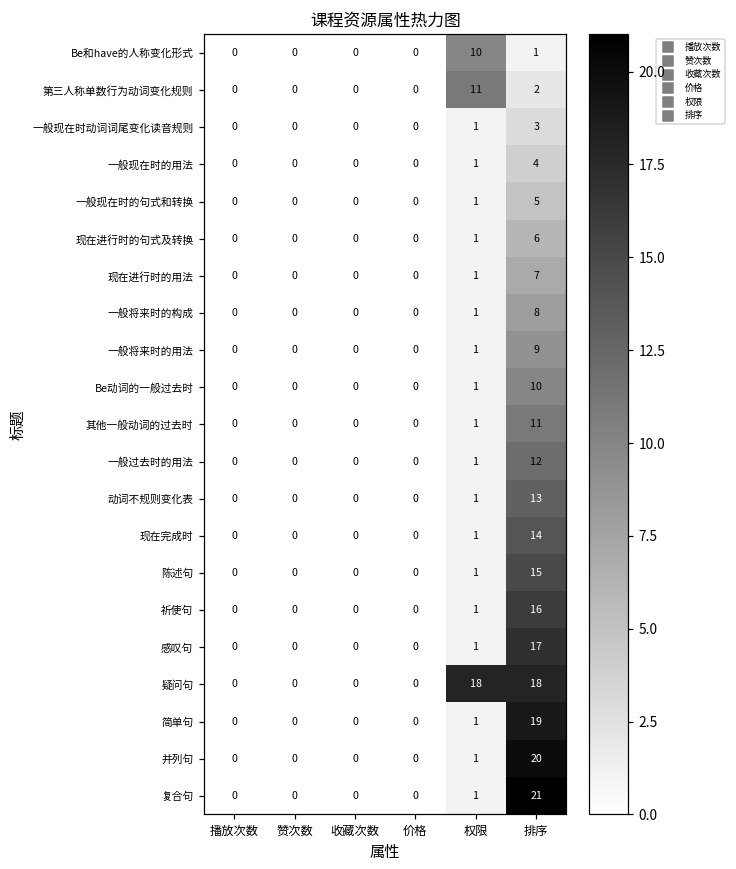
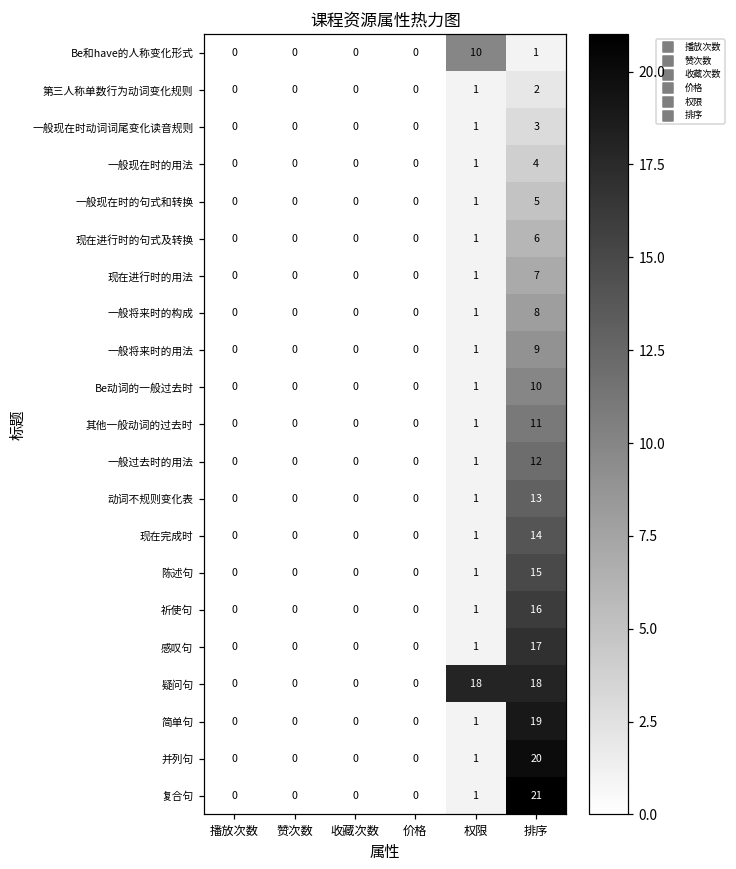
  {
    "Be和have的人称变化形式": {
      "播放次数": 0,
      "赞次数": 0,
      "收藏次数": 0,
      "价格": 0,
      "权限": 10,
      "排序": 1
    },
    "第三人称单数行为动词变化规则": {
      "播放次数": 0,
      "赞次数": 0,
      "收藏次数": 0,
      "价格": 0,
-     "权限": 11,
+     "权限": 1,
      "排序": 2
    },
    "一般现在时动词词尾变化读音规则": {
      "播放次数": 0,
      "赞次数": 0,
      "收藏次数": 0,
      "价格": 0,
      "权限": 1,
      "排序": 3
    },
    "一般现在时的用法": {
      "播放次数": 0,
      "赞次数": 0,
      "收藏次数": 0,
      "价格": 0,
      "权限": 1,
      "排序": 4
    },
    "一般现在时的句式和转换": {
      "播放次数": 0,
      "赞次数": 0,
      "收藏次数": 0,
      "价格": 0,
      "权限": 1,
      "排序": 5
    },
    "现在进行时的句式及转换": {
      "播放次数": 0,
      "赞次数": 0,
      "收藏次数": 0,
      "价格": 0,
      "权限": 1,
      "排序": 6
    },
    "现在进行时的用法": {
      "播放次数": 0,
      "赞次数": 0,
      "收藏次数": 0,
      "价格": 0,
      "权限": 1,
      "排序": 7
    },
    "一般将来时的构成": {
      "播放次数": 0,
      "赞次数": 0,
      "收藏次数": 0,
      "价格": 0,
      "权限": 1,
      "排序": 8
    },
    "一般将来时的用法": {
      "播放次数": 0,
      "赞次数": 0,
      "收藏次数": 0,
      "价格": 0,
      "权限": 1,
      "排序": 9
    },
    "Be动词的一般过去时": {
      "播放次数": 0,
      "赞次数": 0,
      "收藏次数": 0,
      "价格": 0,
      "权限": 1,
      "排序": 10
    },
    "其他一般动词的过去时": {
      "播放次数": 0,
      "赞次数": 0,
      "收藏次数": 0,
      "价格": 0,
      "权限": 1,
      "排序": 11
    },
    "一般过去时的用法": {
      "播放次数": 0,
      "赞次数": 0,
      "收藏次数": 0,
      "价格": 0,
      "权限": 1,
      "排序": 12
    },
    "动词不规则变化表": {
      "播放次数": 0,
      "赞次数": 0,
      "收藏次数": 0,
      "价格": 0,
      "权限": 1,
      "排序": 13
    },
    "现在完成时": {
      "播放次数": 0,
      "赞次数": 0,
      "收藏次数": 0,
      "价格": 0,
      "权限": 1,
      "排序": 14
    },
    "陈述句": {
      "播放次数": 0,
      "赞次数": 0,
      "收藏次数": 0,
      "价格": 0,
      "权限": 1,
      "排序": 15
    },
    "祈使句": {
      "播放次数": 0,
      "赞次数": 0,
      "收藏次数": 0,
      "价格": 0,
      "权限": 1,
      "排序": 16
    },
    "感叹句": {
      "播放次数": 0,
      "赞次数": 0,
      "收藏次数": 0,
      "价格": 0,
      "权限": 1,
      "排序": 17
    },
    "疑问句": {
      "播放次数": 0,
      "赞次数": 0,
      "收藏次数": 0,
      "价格": 0,
      "权限": 18,
      "排序": 18
    },
    "简单句": {
      "播放次数": 0,
      "赞次数": 0,
      "收藏次数": 0,
      "价格": 0,
      "权限": 1,
      "排序": 19
    },
    "并列句": {
      "播放次数": 0,
      "赞次数": 0,
      "收藏次数": 0,
      "价格": 0,
      "权限": 1,
      "排序": 20
    },
    "复合句": {
      "播放次数": 0,
      "赞次数": 0,
      "收藏次数": 0,
      "价格": 0,
      "权限": 1,
      "排序": 21
    }
  }
